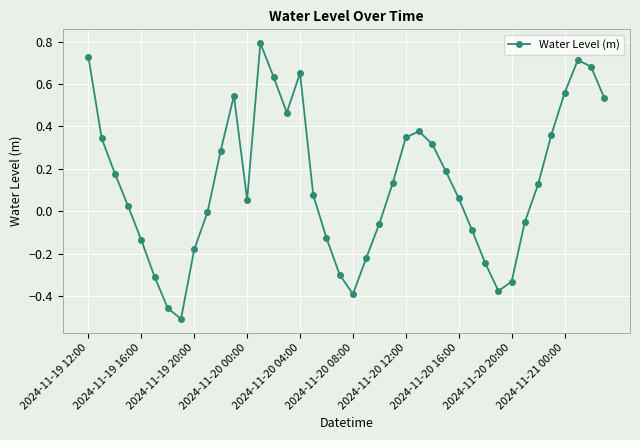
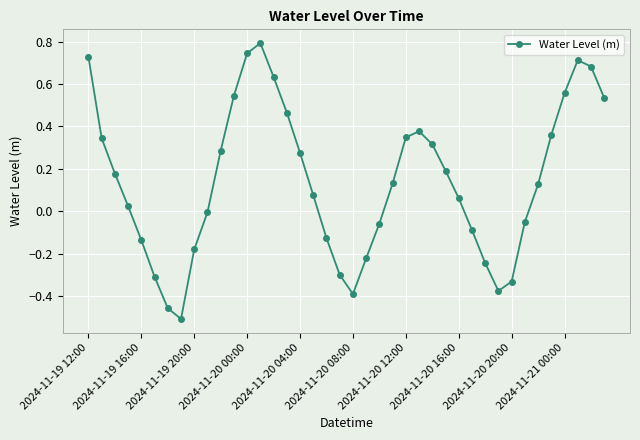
  {
    "2024-11-19 12:00": 0.73,
    "2024-11-19 16:00": -0.14,
    "2024-11-19 20:00": -0.18,
-   "2024-11-20 00:00": 0.05,
-   "2024-11-20 04:00": 0.65,
+   "2024-11-20 00:00": 0.74,
+   "2024-11-20 04:00": 0.27,
    "2024-11-20 08:00": -0.39,
    "2024-11-20 12:00": 0.35,
    "2024-11-20 16:00": 0.06,
    "2024-11-20 20:00": -0.33,
    "2024-11-21 00:00": 0.56
  }
